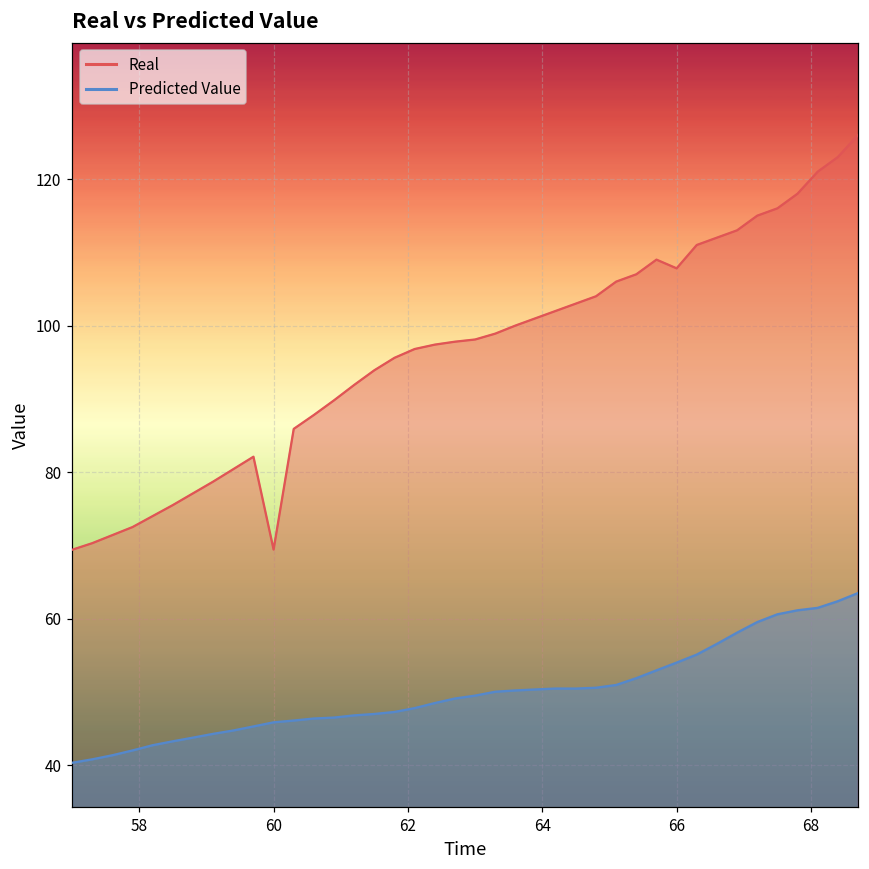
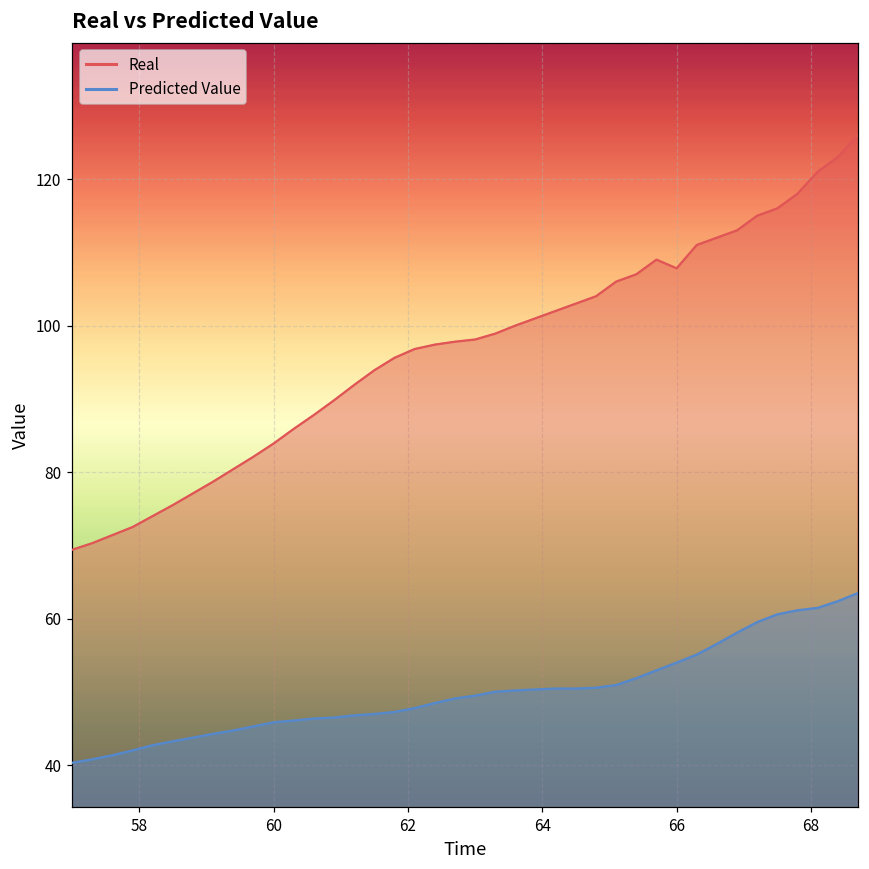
  {
    "Real": {
-     "60": 69,
+     "60": 84,
      "66": 108
    },
    "Predicted Value": {
      "60": 46,
      "66": 54
    }
  }
